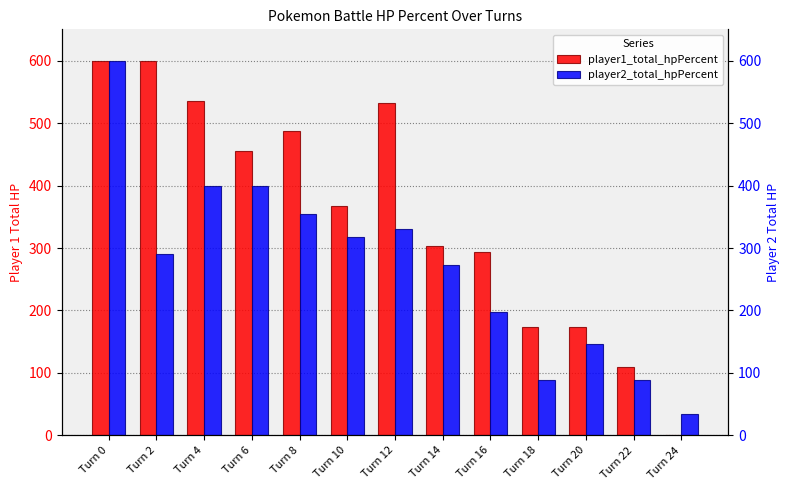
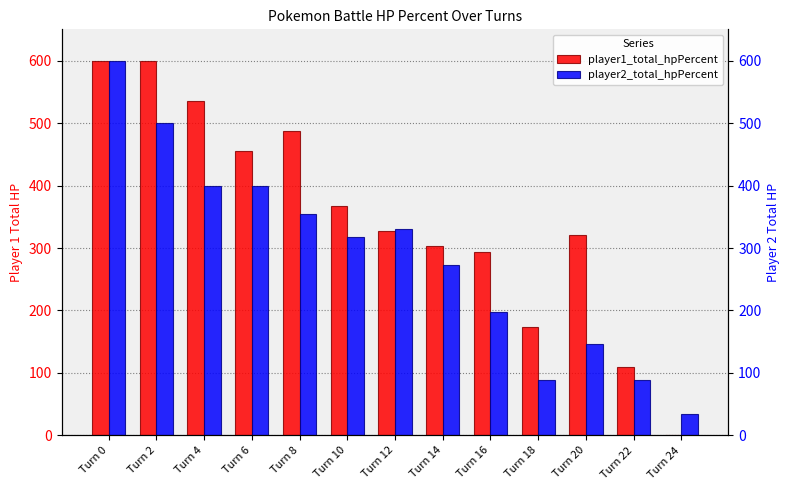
  {
    "player1_total_hpPercent": {
      "Turn 0": 600,
      "Turn 2": 600,
      "Turn 4": 540,
      "Turn 6": 460,
      "Turn 8": 490,
      "Turn 10": 370,
-     "Turn 12": 530,
+     "Turn 12": 330,
      "Turn 14": 300,
      "Turn 16": 290,
      "Turn 18": 170,
-     "Turn 20": 170,
+     "Turn 20": 320,
      "Turn 22": 110,
      "Turn 24": 0
    },
    "player2_total_hpPercent": {
      "Turn 0": 600,
-     "Turn 2": 290,
+     "Turn 2": 500,
      "Turn 4": 400,
      "Turn 6": 400,
      "Turn 8": 360,
      "Turn 10": 320,
      "Turn 12": 330,
      "Turn 14": 270,
      "Turn 16": 200,
      "Turn 18": 90,
      "Turn 20": 150,
      "Turn 22": 90,
      "Turn 24": 30
    }
  }
